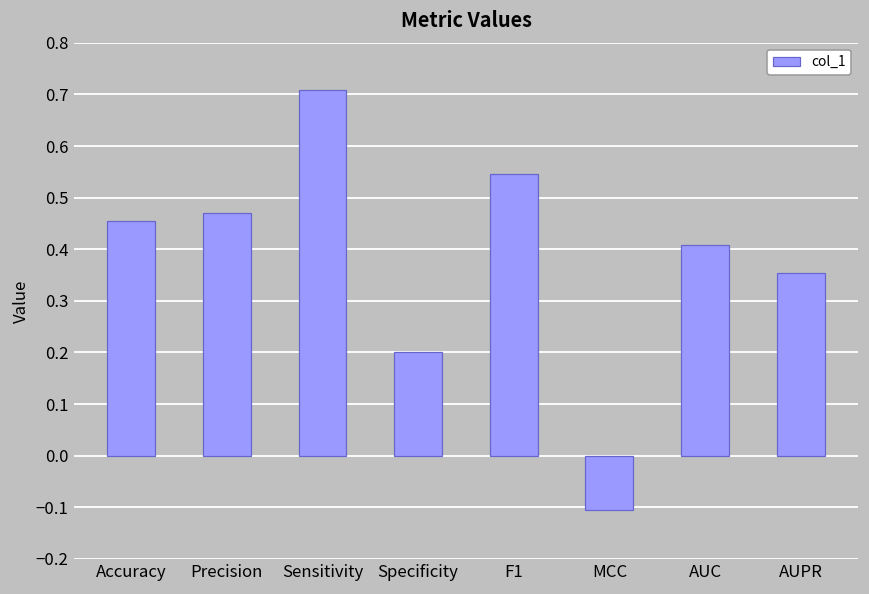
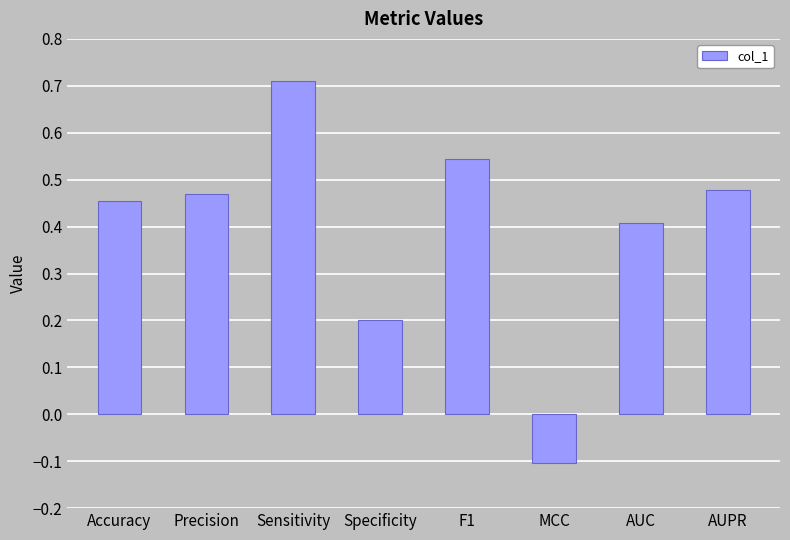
  {
    "Accuracy": 0.46,
    "Precision": 0.47,
    "Sensitivity": 0.71,
    "Specificity": 0.20,
    "F1": 0.54,
    "MCC": -0.10,
    "AUC": 0.41,
-   "AUPR": 0.35
+   "AUPR": 0.48
  }
